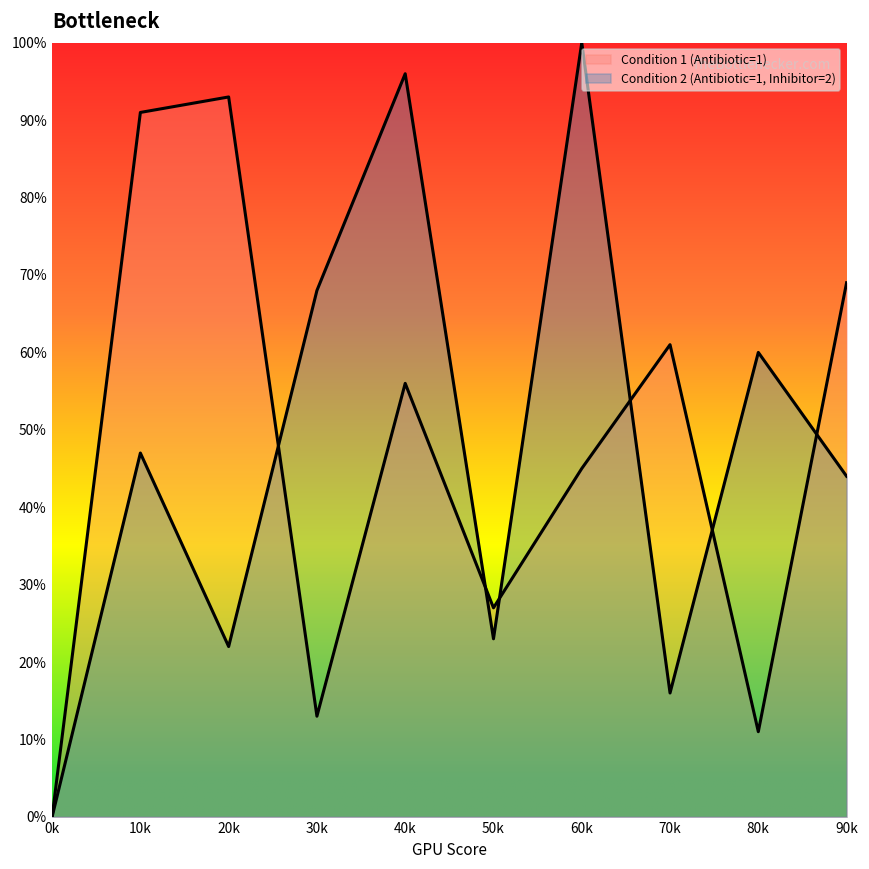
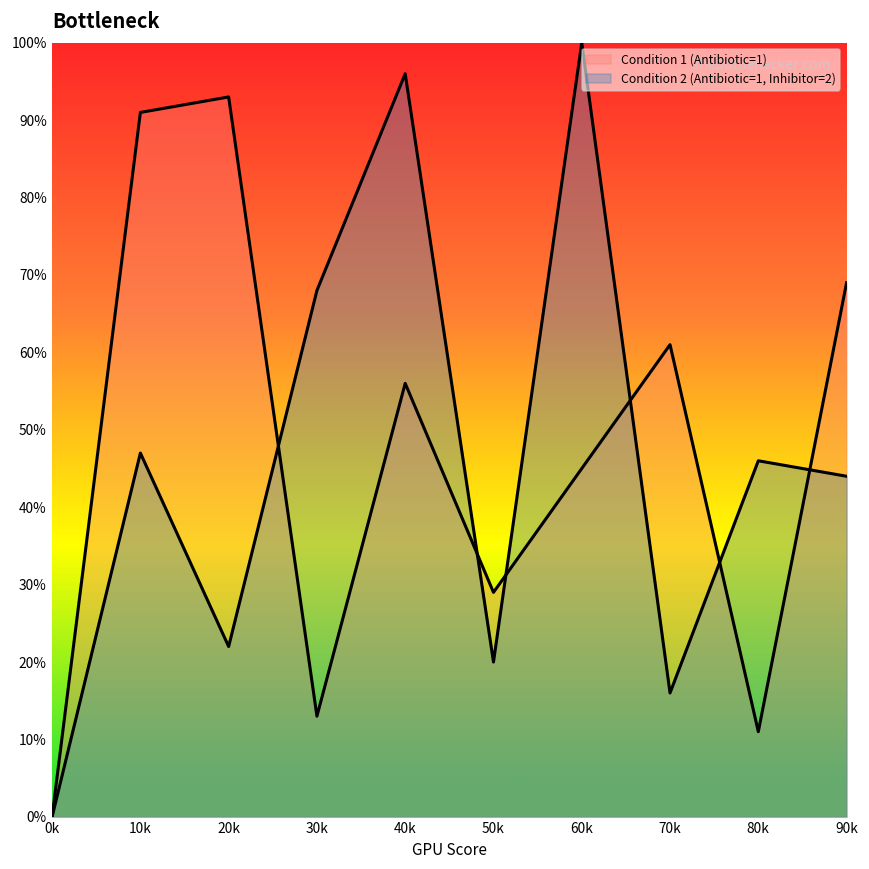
  {
    "Condition 1 (Antibiotic=1)": {
      "10k": "91%",
      "20k": "93%",
      "30k": "13%",
      "40k": "56%",
-     "50k": "27%",
+     "50k": "29%",
      "60k": "45%",
      "70k": "61%",
      "80k": "11%",
      "90k": "69%"
    },
    "Condition 2 (Antibiotic=1, Inhibitor=2)": {
      "10k": "47%",
      "20k": "22%",
      "30k": "68%",
      "40k": "96%",
-     "50k": "23%",
+     "50k": "20%",
      "60k": "100%",
      "70k": "16%",
-     "80k": "60%",
+     "80k": "46%",
      "90k": "44%"
    }
  }
